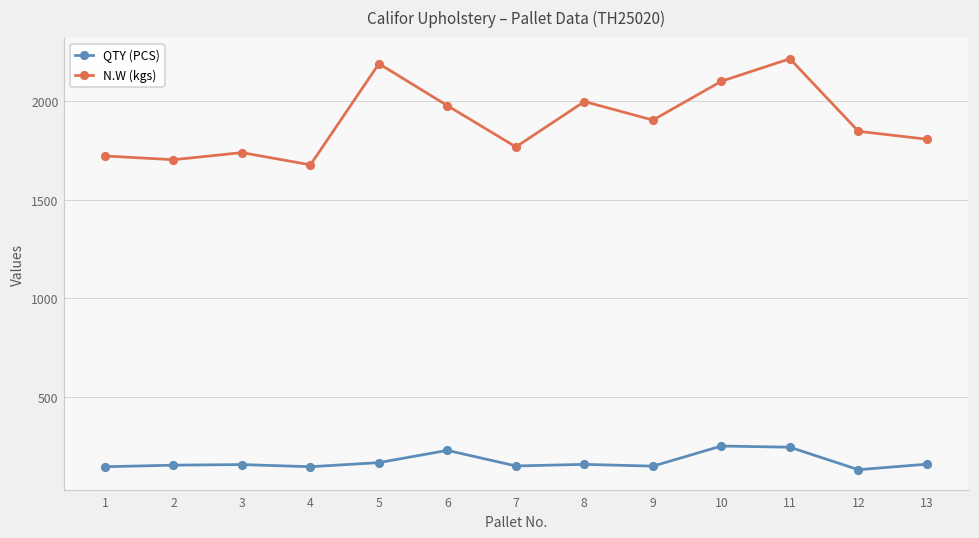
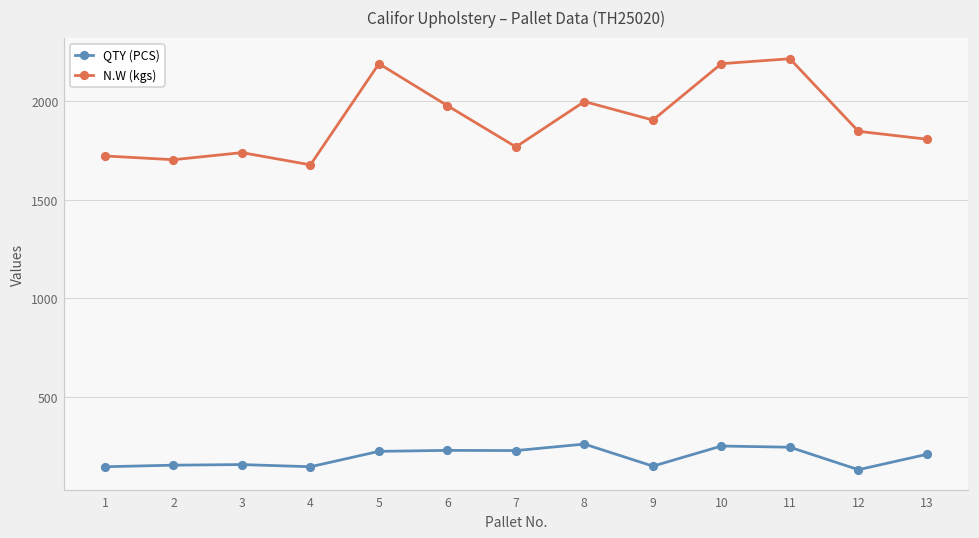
  {
    "QTY (PCS)": {
      "1": 150,
      "2": 150,
      "3": 160,
      "4": 150,
-     "5": 170,
+     "5": 220,
      "6": 230,
-     "7": 150,
-     "8": 160,
+     "7": 230,
+     "8": 260,
      "9": 150,
      "10": 250,
      "11": 240,
      "12": 130,
-     "13": 160
+     "13": 210
    },
    "N.W (kgs)": {
      "1": 1720,
      "2": 1700,
      "3": 1740,
      "4": 1680,
      "5": 2190,
      "6": 1980,
      "7": 1770,
      "8": 2000,
      "9": 1900,
-     "10": 2100,
+     "10": 2190,
      "11": 2210,
      "12": 1850,
      "13": 1810
    }
  }
